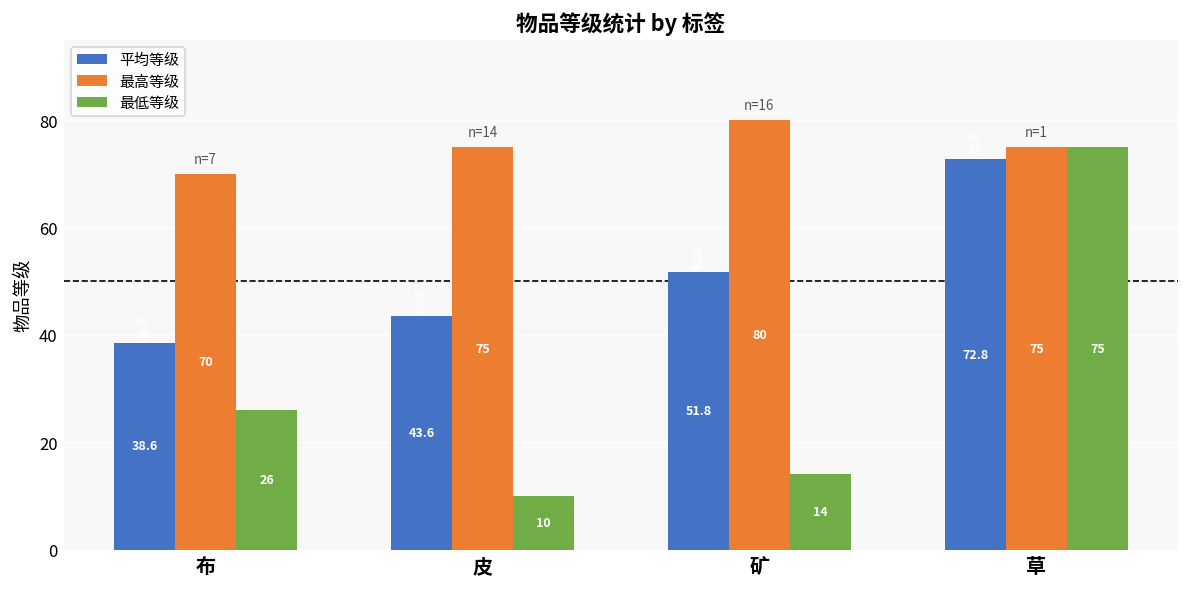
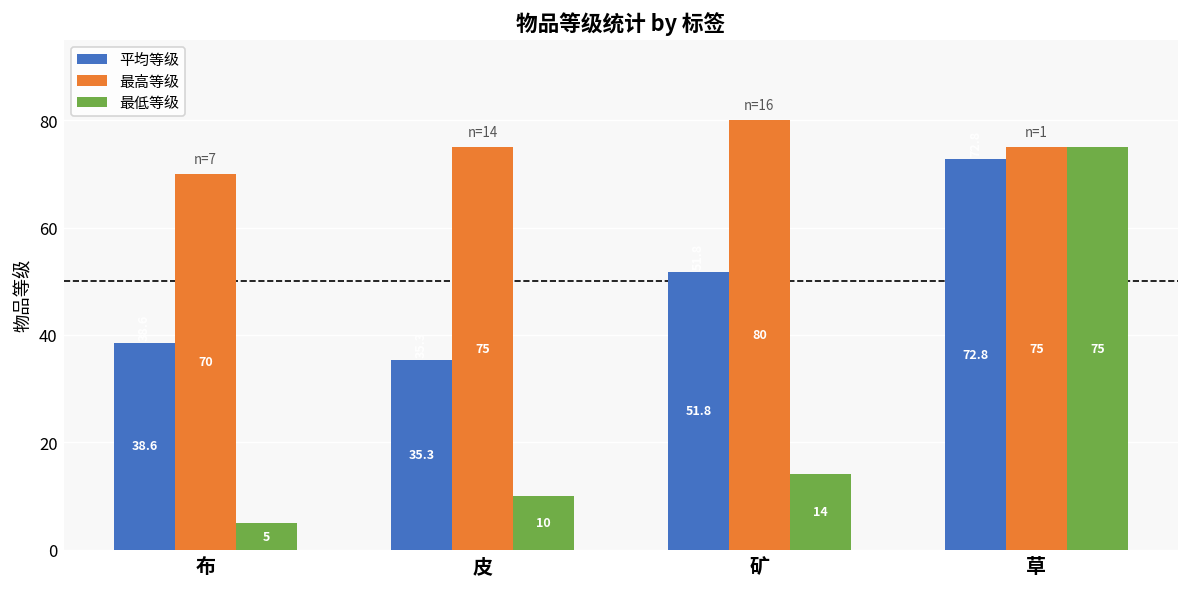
  {
    "平均等级": {
      "布": 38.6,
-     "皮": 43.6,
+     "皮": 35.3,
      "矿": 51.8,
      "草": 72.8
    },
    "最高等级": {
      "布": 70,
      "皮": 75,
      "矿": 80,
      "草": 75
    },
    "最低等级": {
-     "布": 26,
+     "布": 5,
      "皮": 10,
      "矿": 14,
      "草": 75
    }
  }
